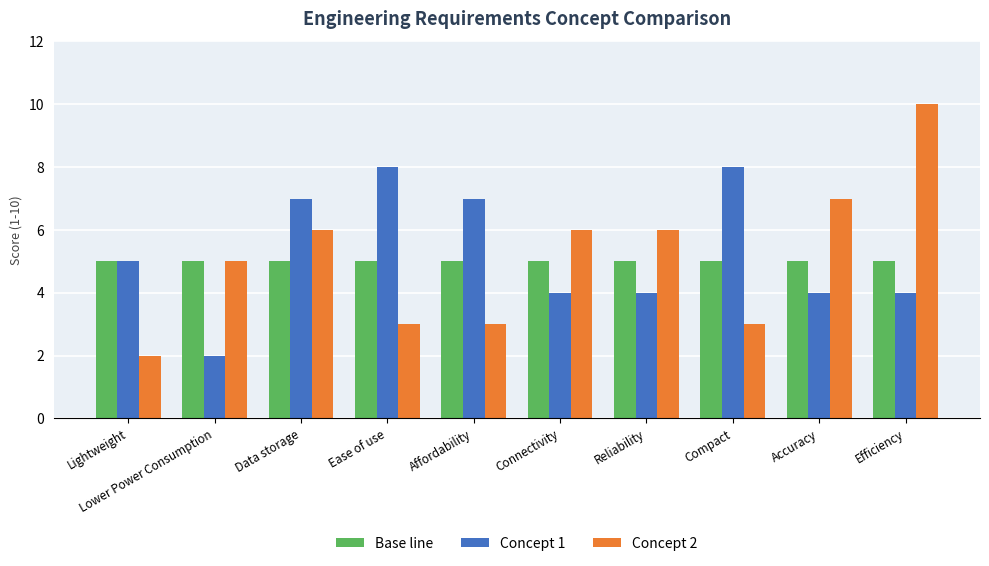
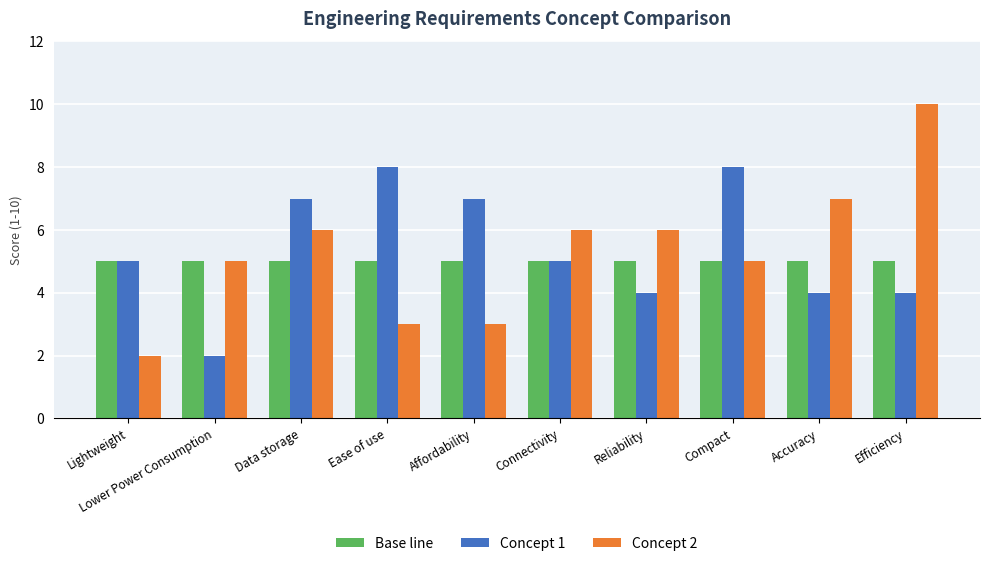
  {
    "Base line": {
      "Lightweight": 5,
      "Lower Power Consumption": 5,
      "Data storage": 5,
      "Ease of use": 5,
      "Affordability": 5,
      "Connectivity": 5,
      "Reliability": 5,
      "Compact": 5,
      "Accuracy": 5,
      "Efficiency": 5
    },
    "Concept 1": {
      "Lightweight": 5,
      "Lower Power Consumption": 2,
      "Data storage": 7,
      "Ease of use": 8,
      "Affordability": 7,
-     "Connectivity": 4,
+     "Connectivity": 5,
      "Reliability": 4,
      "Compact": 8,
      "Accuracy": 4,
      "Efficiency": 4
    },
    "Concept 2": {
      "Lightweight": 2,
      "Lower Power Consumption": 5,
      "Data storage": 6,
      "Ease of use": 3,
      "Affordability": 3,
      "Connectivity": 6,
      "Reliability": 6,
-     "Compact": 3,
+     "Compact": 5,
      "Accuracy": 7,
      "Efficiency": 10
    }
  }
